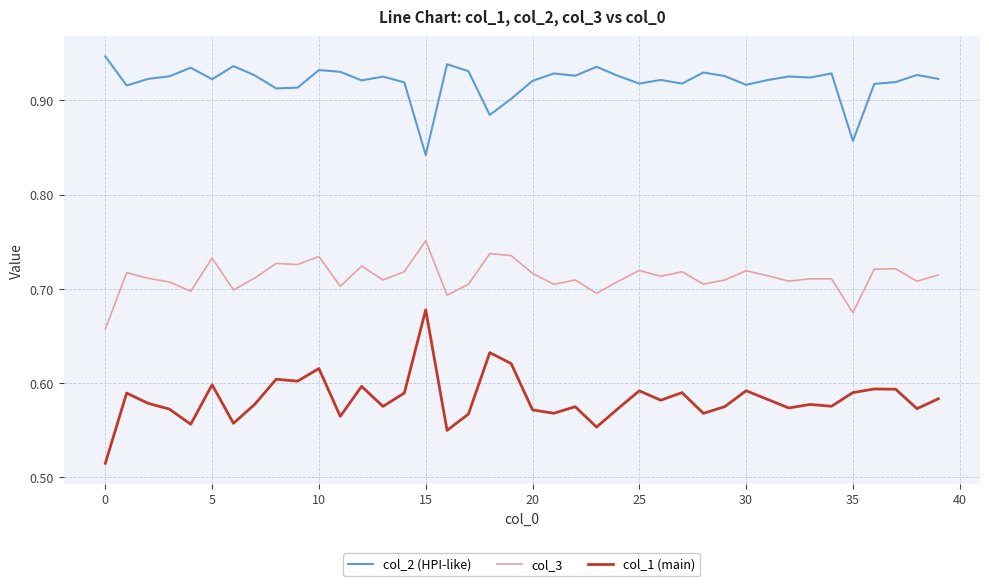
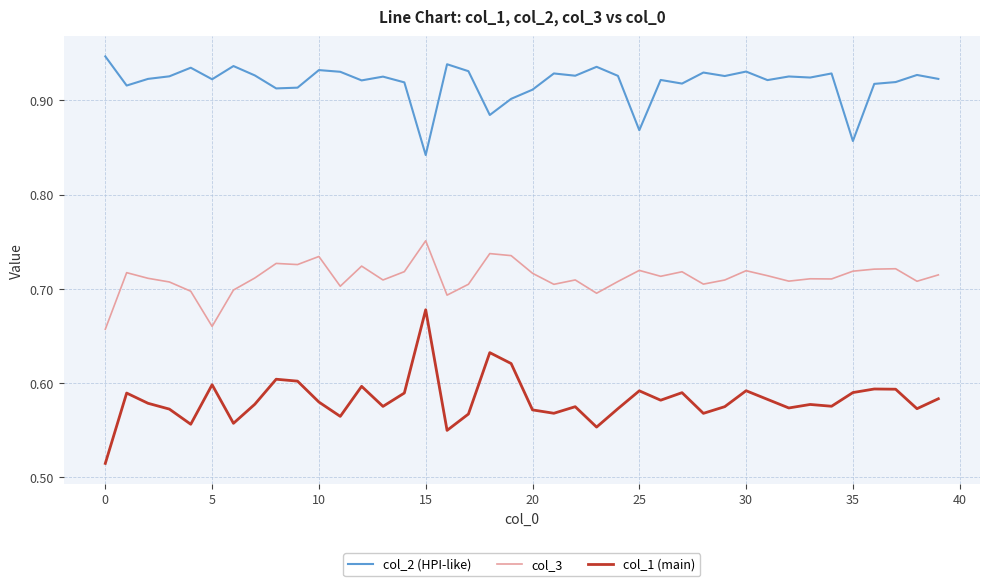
  {
    "col_2 (HPI-like)": {
      "0": 0.95,
      "5": 0.92,
      "10": 0.93,
      "15": 0.84,
-     "20": 0.92,
-     "25": 0.92,
-     "30": 0.92,
+     "20": 0.91,
+     "25": 0.87,
+     "30": 0.93,
      "35": 0.86
    },
    "col_3": {
      "0": 0.66,
-     "5": 0.73,
+     "5": 0.66,
      "10": 0.73,
      "15": 0.75,
      "20": 0.72,
      "25": 0.72,
      "30": 0.72,
-     "35": 0.67
+     "35": 0.72
    },
    "col_1 (main)": {
      "0": 0.51,
      "5": 0.60,
-     "10": 0.62,
+     "10": 0.58,
      "15": 0.68,
      "20": 0.57,
      "25": 0.59,
      "30": 0.59,
      "35": 0.59
    }
  }
